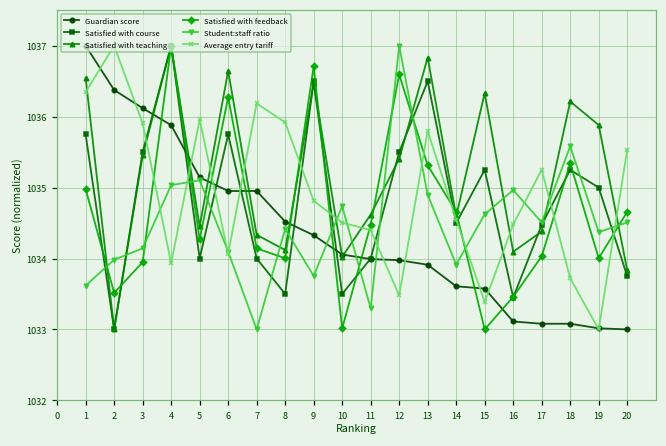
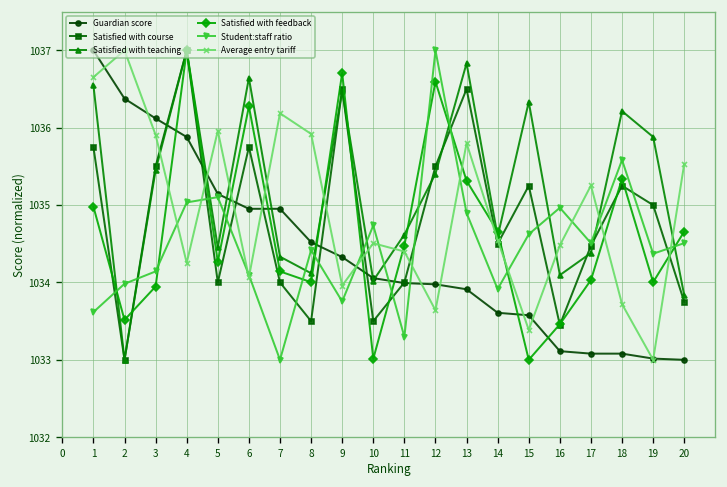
  {
    "Student:staff ratio": {
      "1": 1033.6,
      "2": 1034.0,
      "3": 1034.1,
      "4": 1035.0,
      "5": 1035.1,
      "7": 1033.0,
      "8": 1034.4,
      "9": 1033.8,
      "10": 1034.7,
      "11": 1033.3,
      "12": 1037.0,
      "13": 1034.9,
      "14": 1033.9,
      "15": 1034.6,
      "16": 1035.0,
      "18": 1035.6,
      "19": 1034.4,
      "20": 1034.5
    },
    "Average entry tariff": {
-     "1": 1036.3,
+     "1": 1036.7,
      "3": 1035.9,
-     "4": 1033.9,
+     "4": 1034.3,
      "5": 1036.0,
      "7": 1036.2,
      "8": 1035.9,
-     "9": 1034.8,
+     "9": 1034.0,
      "10": 1034.5,
      "11": 1034.4,
-     "12": 1033.5,
+     "12": 1033.6,
      "13": 1035.8,
      "14": 1034.5,
      "15": 1033.4,
      "16": 1034.5,
      "17": 1035.3,
      "18": 1033.7,
      "20": 1035.5
    }
  }
